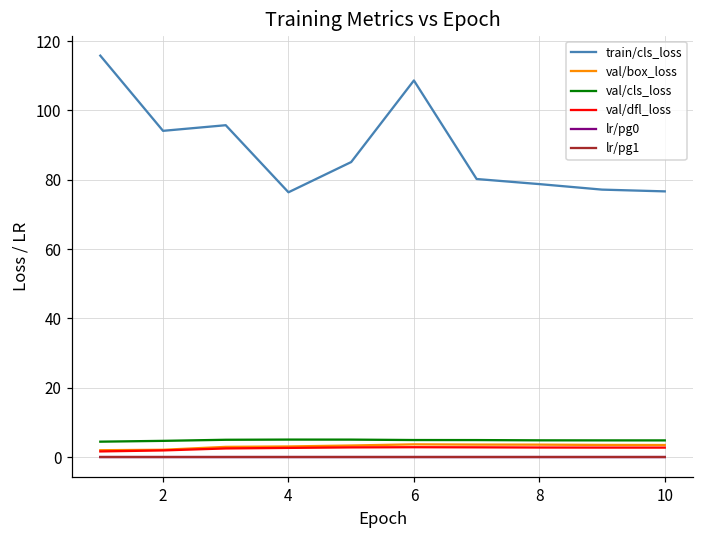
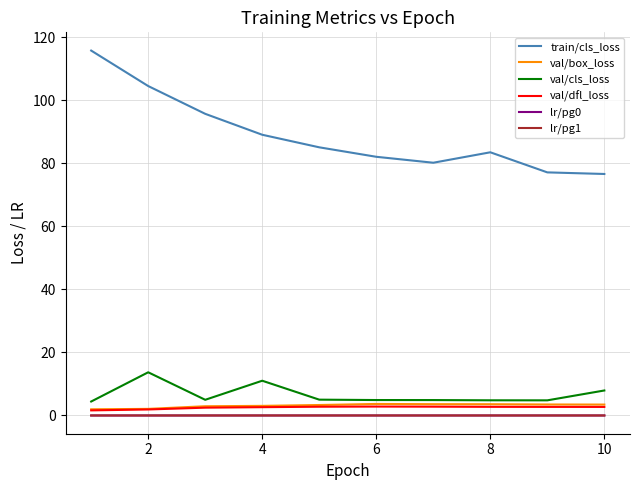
  {
    "train/cls_loss": {
-     "2": 94,
-     "4": 76,
-     "6": 109,
-     "8": 79,
+     "2": 105,
+     "4": 89,
+     "6": 82,
+     "8": 84,
      "10": 77
    },
    "val/box_loss": {
      "6": 4,
      "8": 4
    },
    "val/cls_loss": {
-     "2": 5,
-     "4": 5,
+     "2": 14,
+     "4": 11,
      "6": 5,
      "8": 5,
-     "10": 5
+     "10": 8
    },
    "val/dfl_loss": {
      "6": 3,
      "8": 3
    },
    "lr/pg1": {
      "2": 0,
      "4": 0,
      "6": 0,
      "8": 0,
      "10": 0
    }
  }
